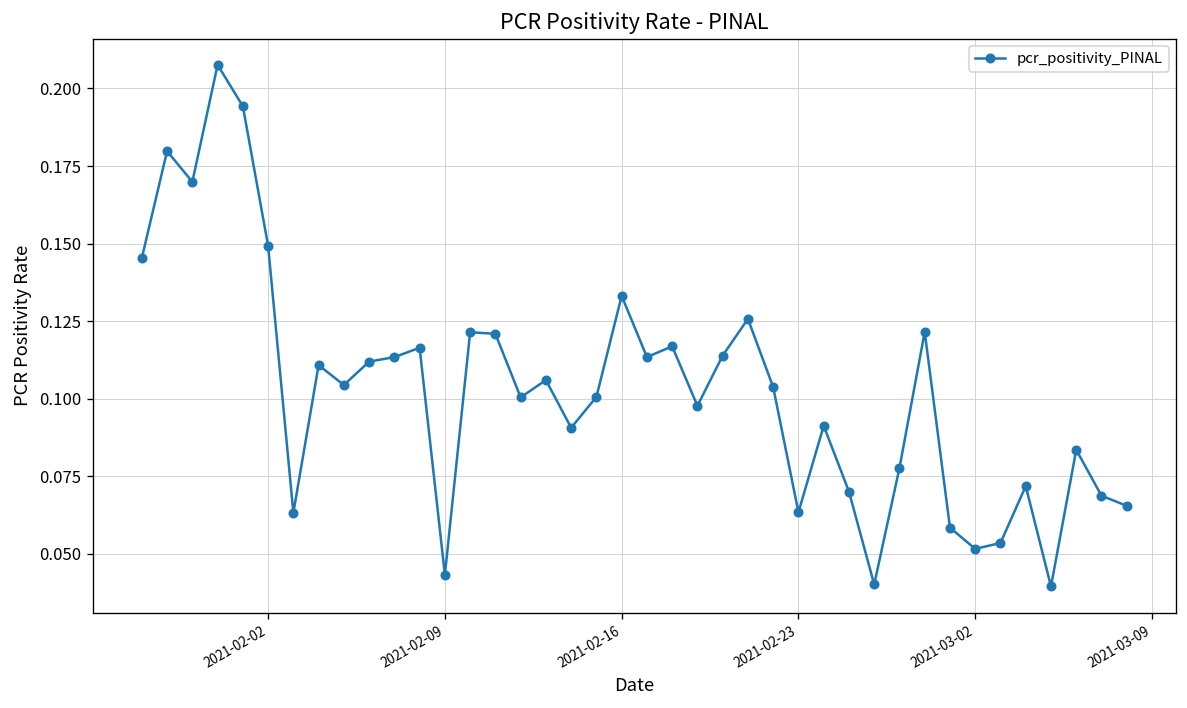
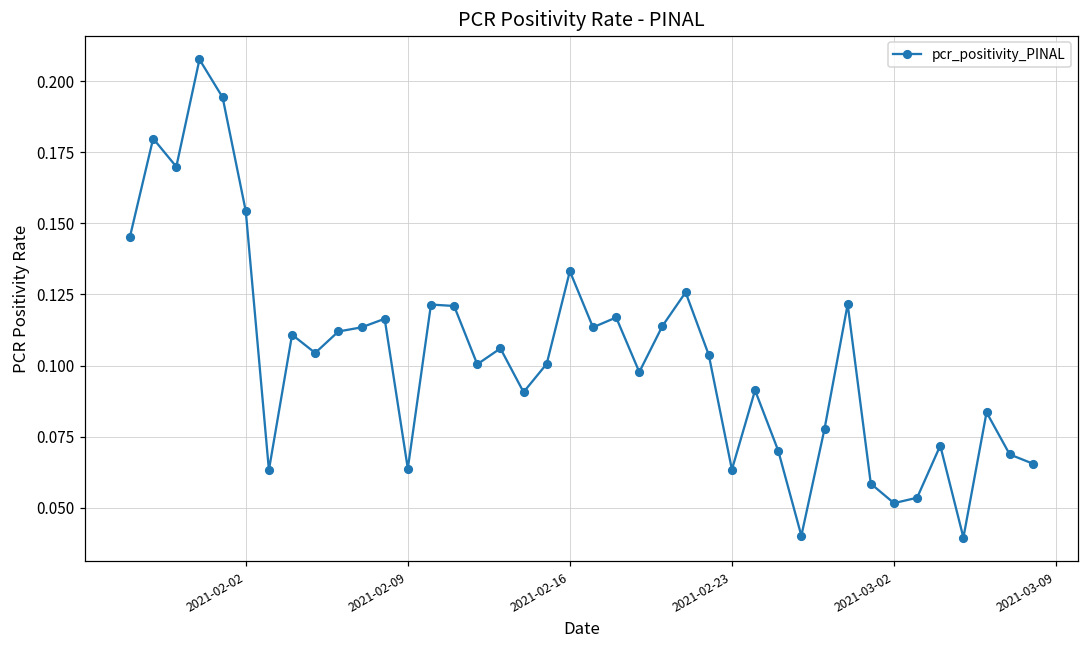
  {
-   "2021-02-02": 0.149,
-   "2021-02-09": 0.043,
+   "2021-02-02": 0.154,
+   "2021-02-09": 0.064,
    "2021-02-16": 0.133,
    "2021-02-23": 0.063,
    "2021-03-02": 0.052
  }
